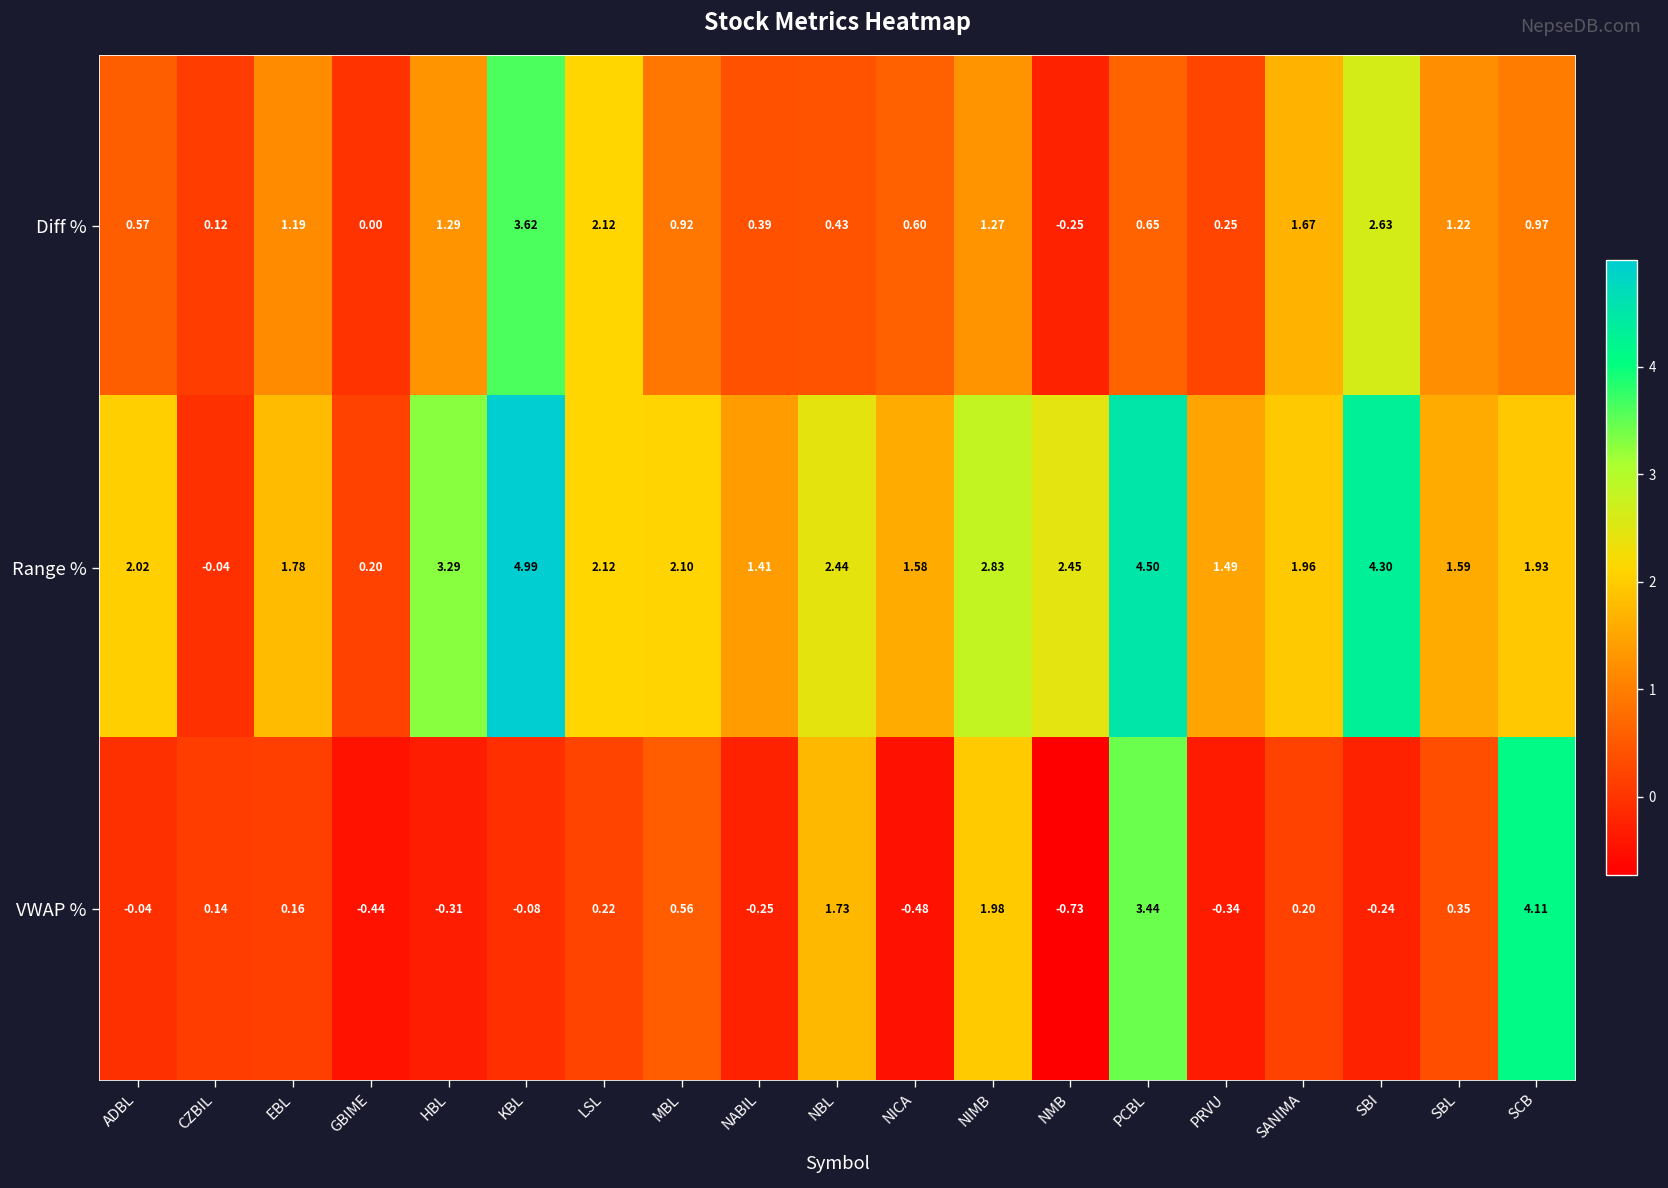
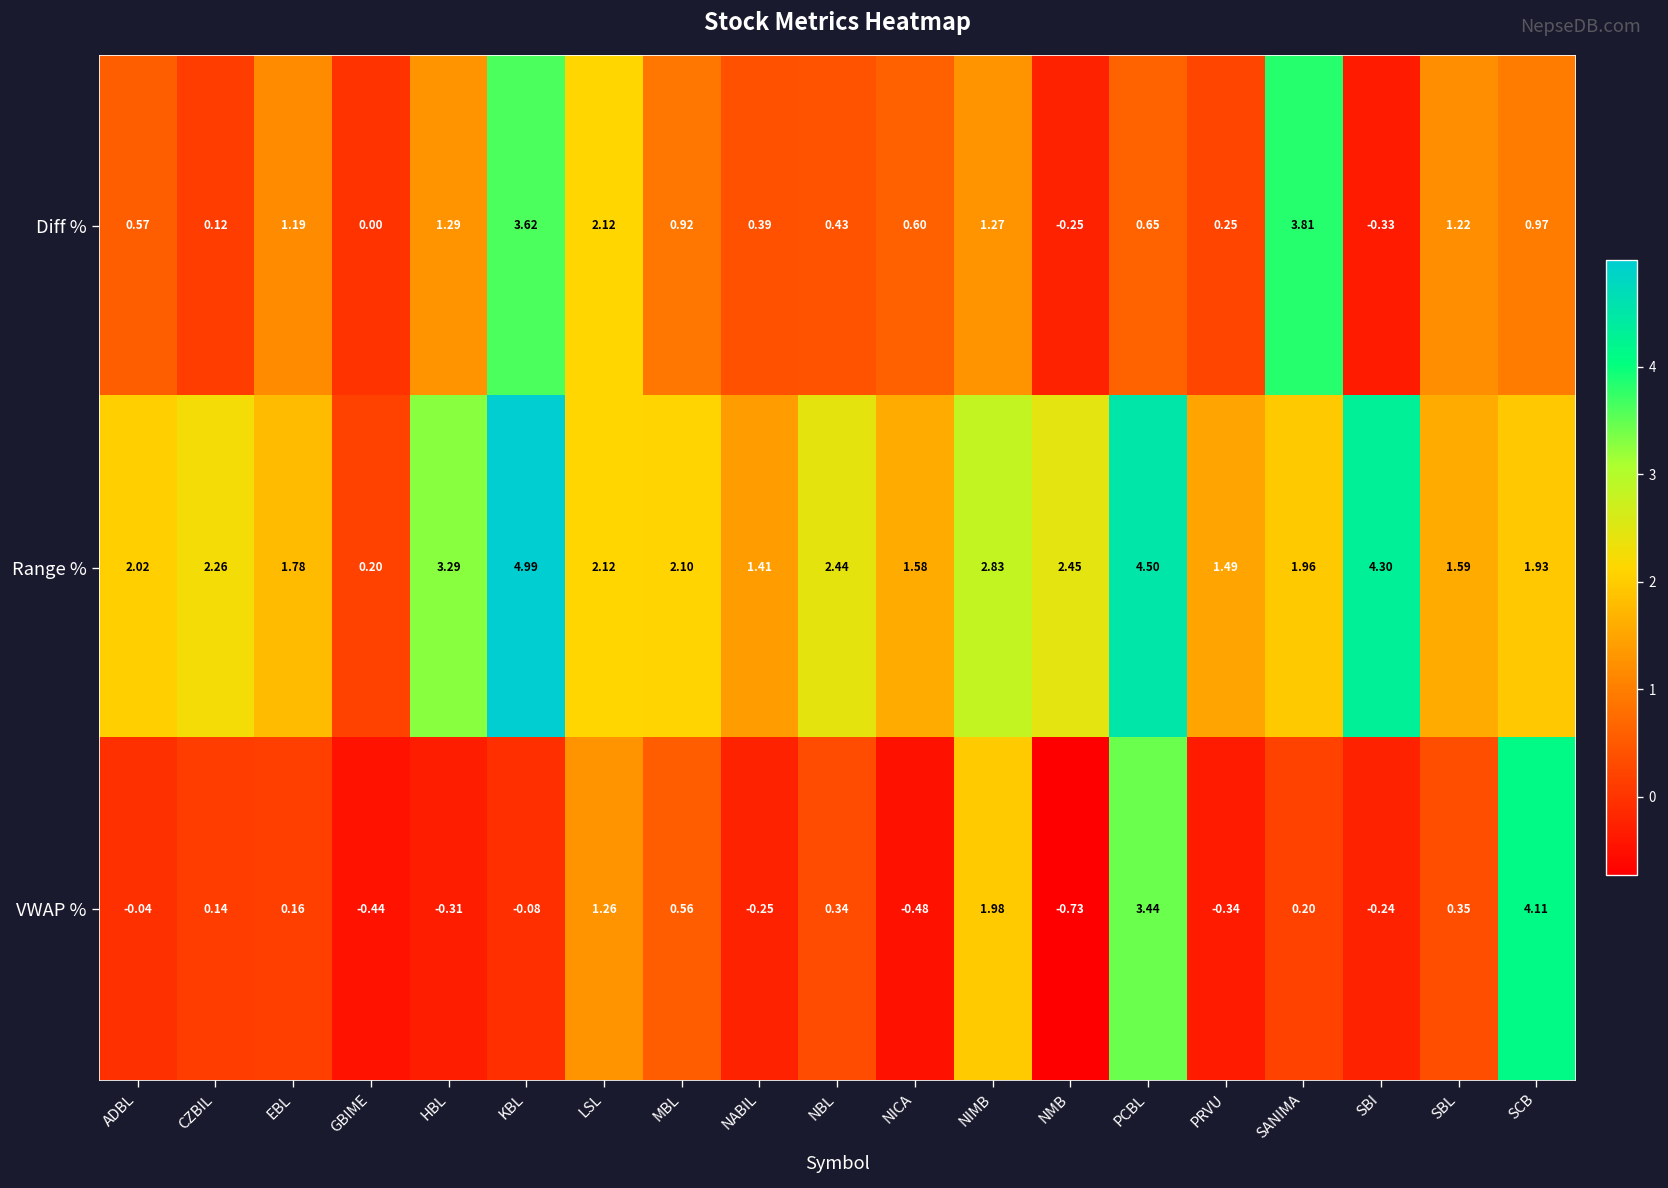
  {
    "Diff %": {
      "ADBL": 0.57,
      "CZBIL": 0.12,
      "EBL": 1.19,
      "GBIME": 0.00,
      "HBL": 1.29,
      "KBL": 3.62,
      "LSL": 2.12,
      "MBL": 0.92,
      "NABIL": 0.39,
      "NBL": 0.43,
      "NICA": 0.60,
      "NIMB": 1.27,
      "NMB": -0.25,
      "PCBL": 0.65,
      "PRVU": 0.25,
-     "SANIMA": 1.67,
-     "SBI": 2.63,
+     "SANIMA": 3.81,
+     "SBI": -0.33,
      "SBL": 1.22,
      "SCB": 0.97
    },
    "Range %": {
      "ADBL": 2.02,
-     "CZBIL": -0.04,
+     "CZBIL": 2.26,
      "EBL": 1.78,
      "GBIME": 0.20,
      "HBL": 3.29,
      "KBL": 4.99,
      "LSL": 2.12,
      "MBL": 2.10,
      "NABIL": 1.41,
      "NBL": 2.44,
      "NICA": 1.58,
      "NIMB": 2.83,
      "NMB": 2.45,
      "PCBL": 4.50,
      "PRVU": 1.49,
      "SANIMA": 1.96,
      "SBI": 4.30,
      "SBL": 1.59,
      "SCB": 1.93
    },
    "VWAP %": {
      "ADBL": -0.04,
      "CZBIL": 0.14,
      "EBL": 0.16,
      "GBIME": -0.44,
      "HBL": -0.31,
      "KBL": -0.08,
-     "LSL": 0.22,
+     "LSL": 1.26,
      "MBL": 0.56,
      "NABIL": -0.25,
-     "NBL": 1.73,
+     "NBL": 0.34,
      "NICA": -0.48,
      "NIMB": 1.98,
      "NMB": -0.73,
      "PCBL": 3.44,
      "PRVU": -0.34,
      "SANIMA": 0.20,
      "SBI": -0.24,
      "SBL": 0.35,
      "SCB": 4.11
    }
  }
